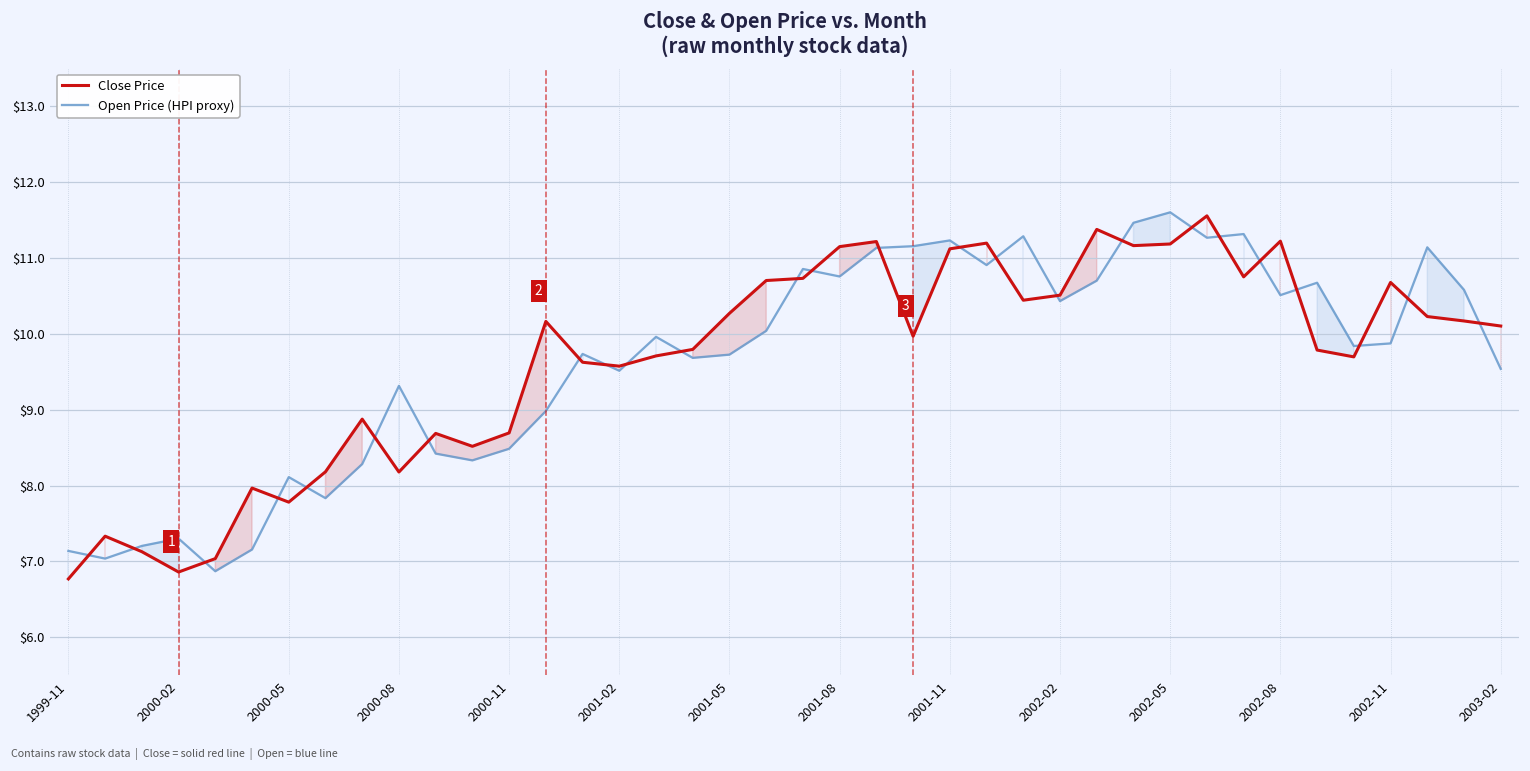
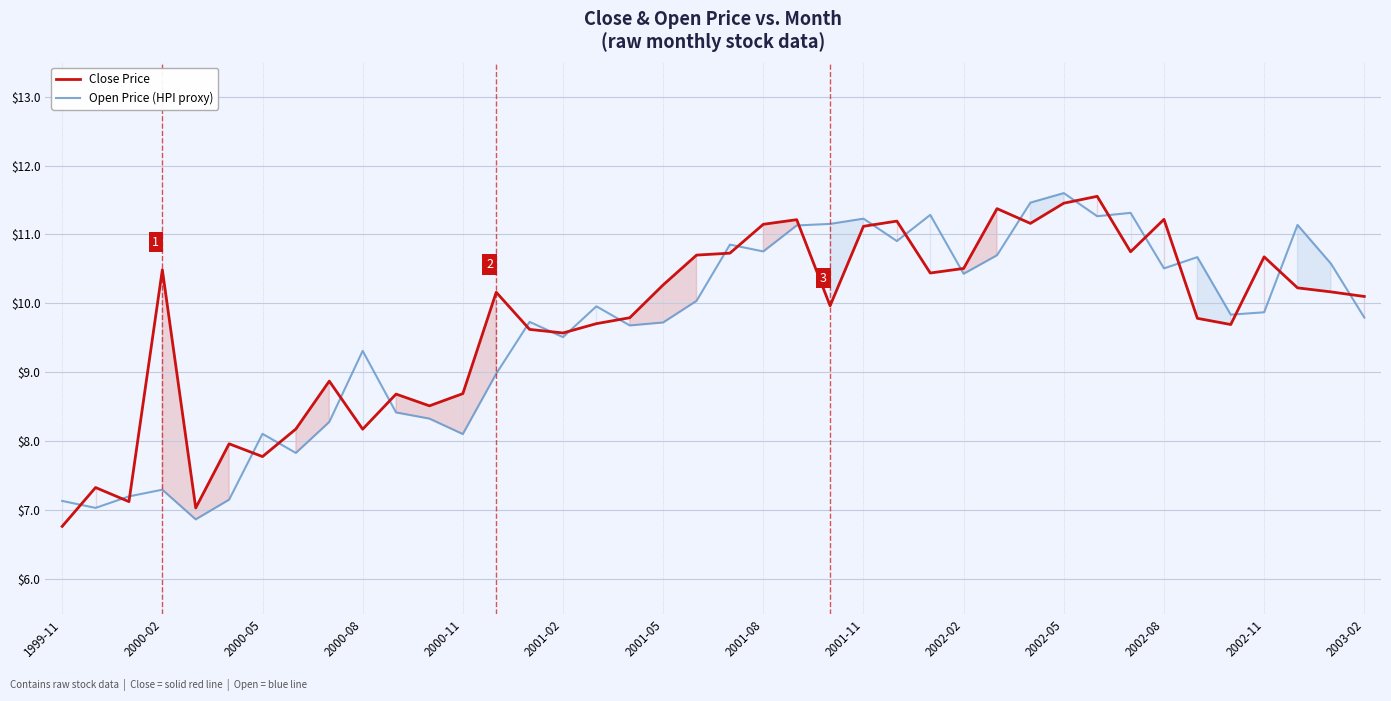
  {
    "Close Price": {
      "1999-11": "$6.8",
-     "2000-02": "$6.9",
+     "2000-02": "$10.5",
      "2000-05": "$7.8",
      "2000-08": "$8.2",
      "2000-11": "$8.7",
      "2001-02": "$9.6",
      "2001-05": "$10.3",
      "2001-08": "$11.1",
      "2001-11": "$11.1",
      "2002-02": "$10.5",
-     "2002-05": "$11.2",
+     "2002-05": "$11.5",
      "2002-08": "$11.2",
      "2002-11": "$10.7",
      "2003-02": "$10.1"
    },
    "Open Price (HPI proxy)": {
      "1999-11": "$7.1",
      "2000-05": "$8.1",
      "2000-08": "$9.3",
-     "2000-11": "$8.5",
+     "2000-11": "$8.1",
      "2001-02": "$9.5",
      "2001-05": "$9.7",
      "2001-08": "$10.8",
      "2001-11": "$11.2",
      "2002-02": "$10.4",
      "2002-05": "$11.6",
      "2002-08": "$10.5",
      "2002-11": "$9.9",
-     "2003-02": "$9.5"
+     "2003-02": "$9.8"
    }
  }
